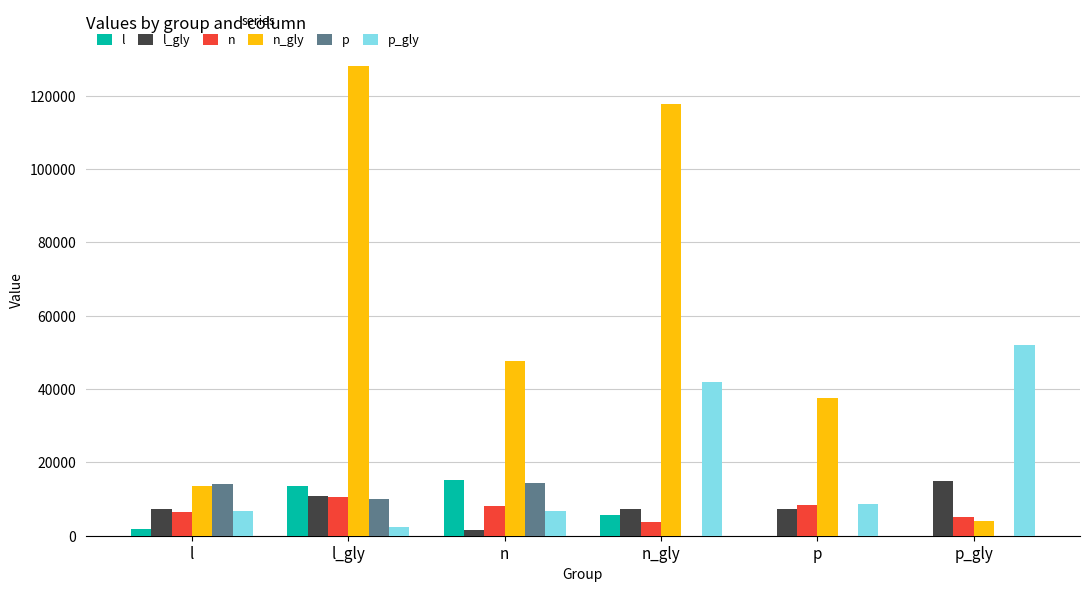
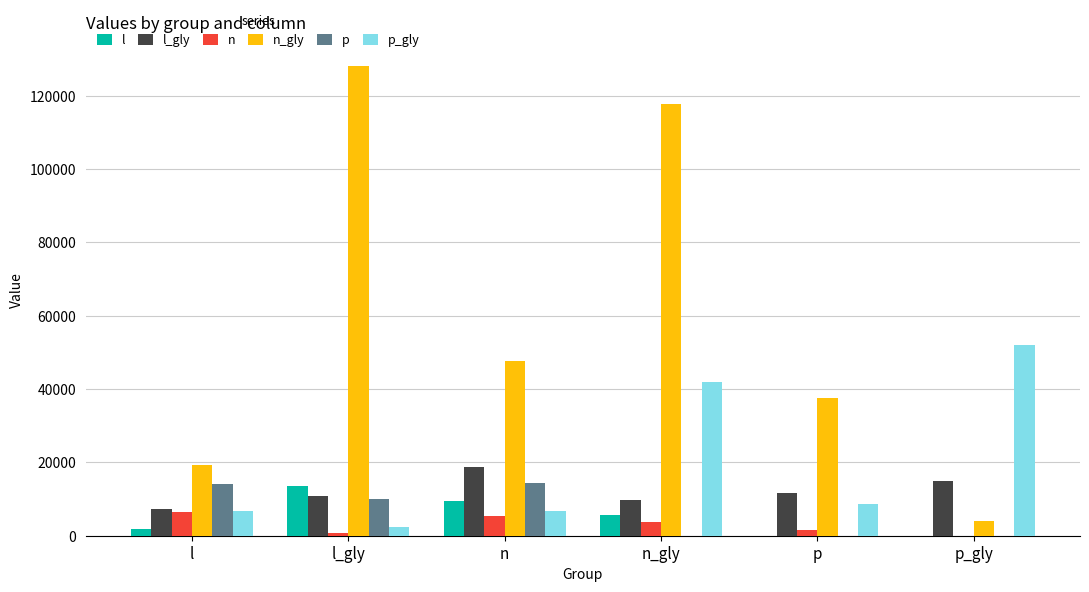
  {
    "l": {
      "l": 2000,
      "l_gly": 14000,
-     "n": 15000,
+     "n": 9000,
      "n_gly": 6000,
      "p": 0,
      "p_gly": 0
    },
    "l_gly": {
      "l": 7000,
      "l_gly": 11000,
-     "n": 1000,
-     "n_gly": 7000,
-     "p": 7000,
+     "n": 19000,
+     "n_gly": 10000,
+     "p": 12000,
      "p_gly": 15000
    },
    "n": {
      "l": 7000,
-     "l_gly": 11000,
-     "n": 8000,
+     "l_gly": 1000,
+     "n": 5000,
      "n_gly": 4000,
-     "p": 8000,
-     "p_gly": 5000
+     "p": 1000,
+     "p_gly": 0
    },
    "n_gly": {
-     "l": 14000,
+     "l": 19000,
      "l_gly": 128000,
      "n": 48000,
      "n_gly": 118000,
      "p": 38000,
      "p_gly": 4000
    },
    "p": {
      "l": 14000,
      "l_gly": 10000,
      "n": 14000,
      "n_gly": 0,
      "p": 0,
      "p_gly": 0
    },
    "p_gly": {
      "l": 7000,
      "l_gly": 2000,
      "n": 7000,
      "n_gly": 42000,
      "p": 9000,
      "p_gly": 52000
    }
  }
